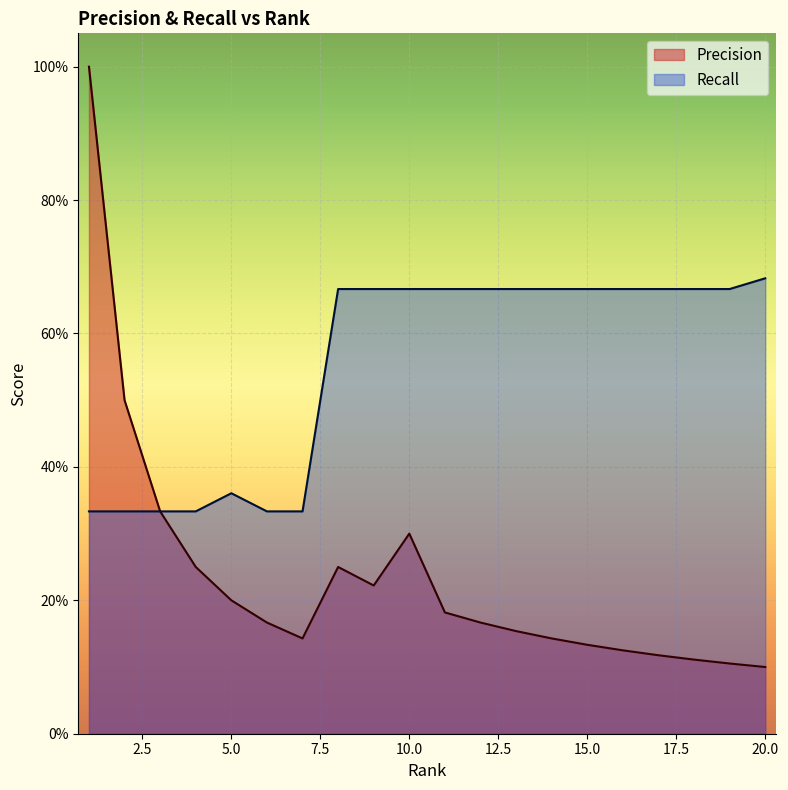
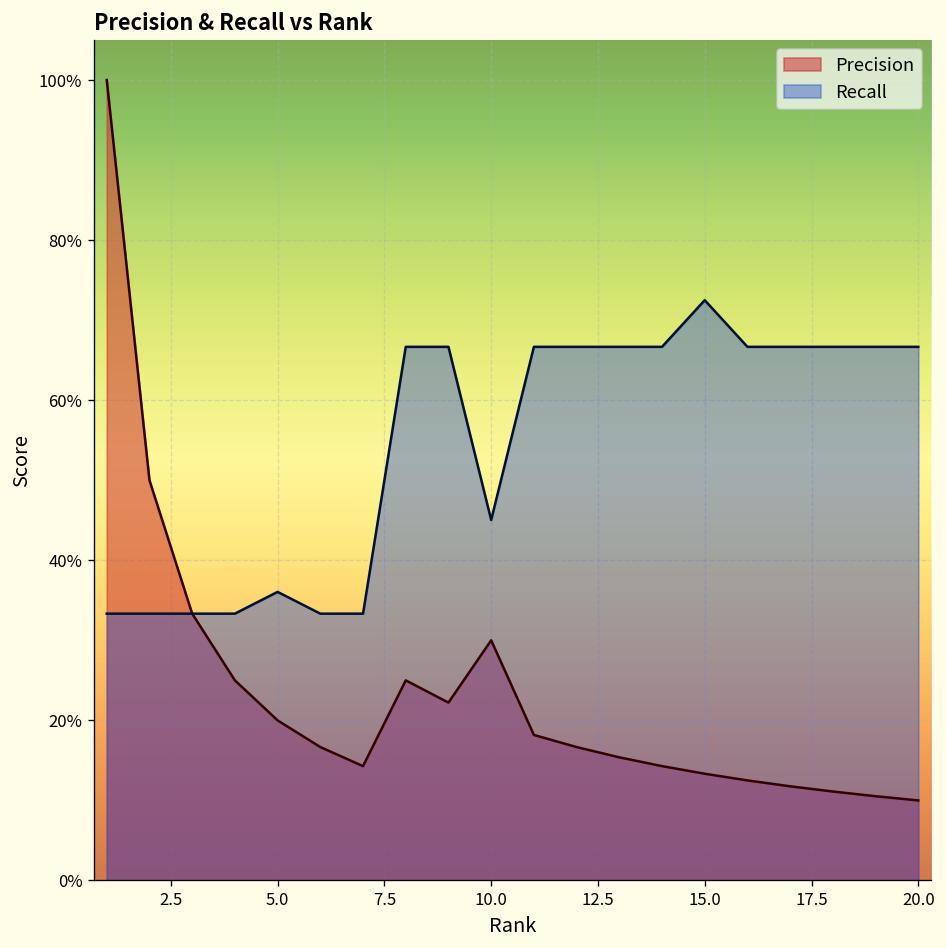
  {
    "Precision": {
      "5.0": "20%",
      "10.0": "30%",
      "15.0": "13%",
      "20.0": "10%"
    },
    "Recall": {
      "5.0": "36%",
-     "10.0": "67%",
-     "15.0": "67%",
-     "20.0": "68%"
+     "10.0": "45%",
+     "15.0": "72%",
+     "20.0": "67%"
    }
  }
